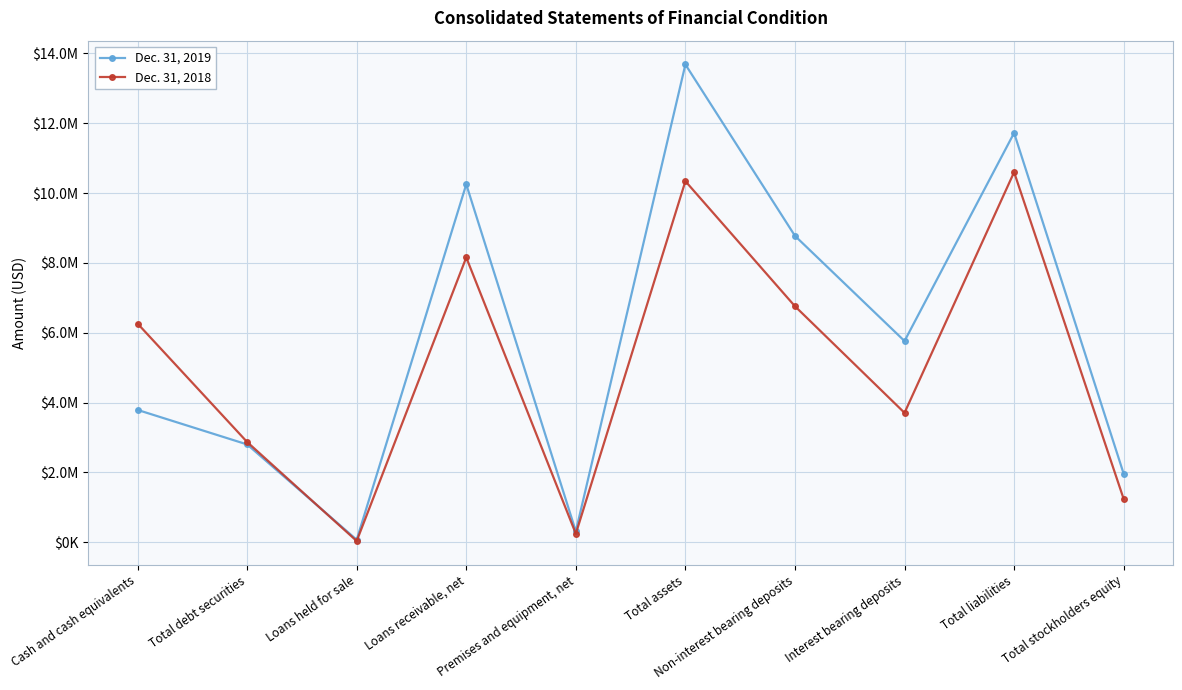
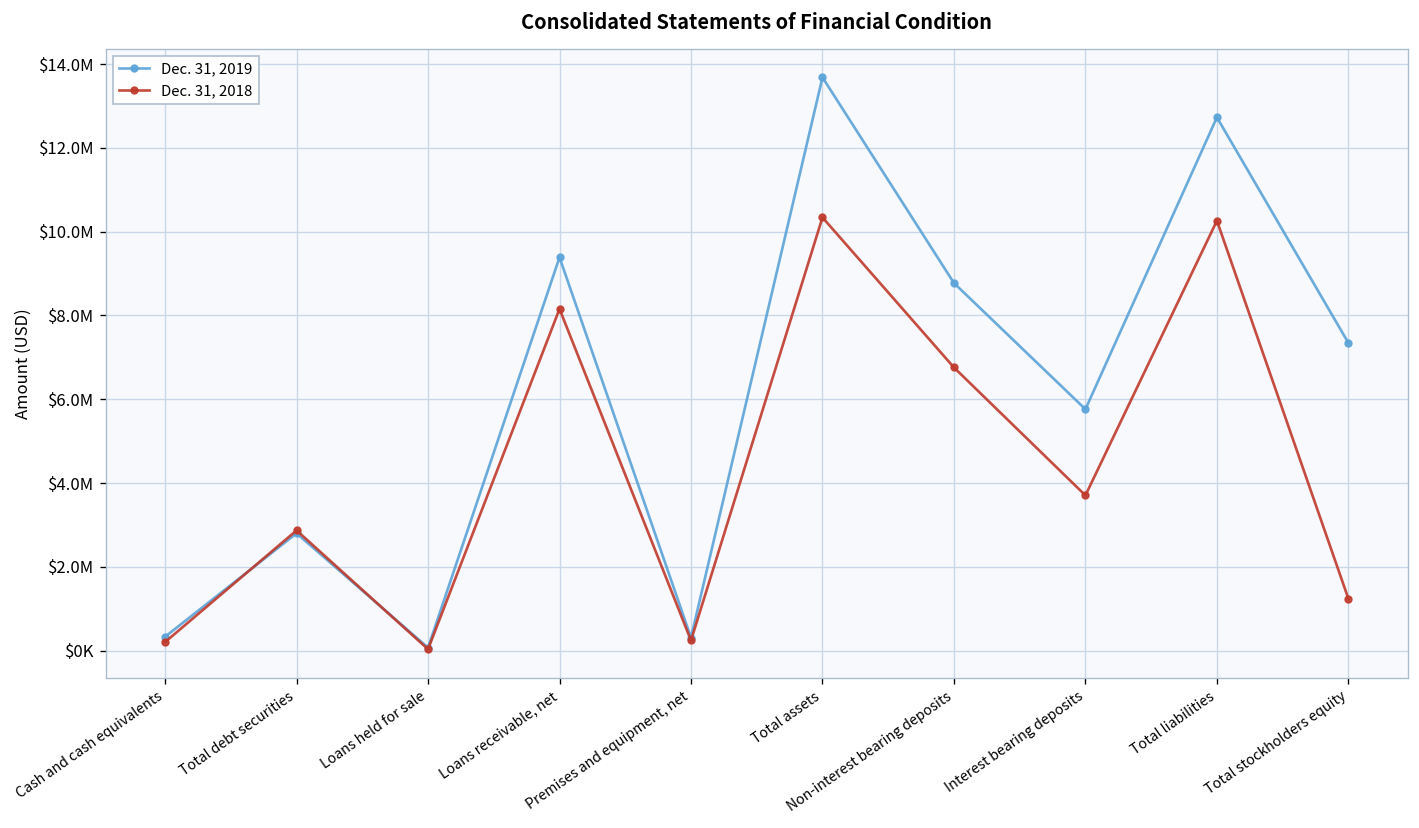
  {
    "Dec. 31, 2019": {
-     "Cash and cash equivalents": "$3800000",
-     "Loans receivable, net": "$10300000",
+     "Cash and cash equivalents": "$300000",
+     "Loans receivable, net": "$9400000",
      "Total assets": "$13700000",
      "Non-interest bearing deposits": "$8800000",
      "Interest bearing deposits": "$5800000",
-     "Total liabilities": "$11700000",
-     "Total stockholders equity": "$2000000"
+     "Total liabilities": "$12700000",
+     "Total stockholders equity": "$7300000"
    },
    "Dec. 31, 2018": {
-     "Cash and cash equivalents": "$6300000",
+     "Cash and cash equivalents": "$200000",
      "Loans receivable, net": "$8200000",
      "Total assets": "$10300000",
      "Non-interest bearing deposits": "$6800000",
      "Interest bearing deposits": "$3700000",
-     "Total liabilities": "$10600000",
+     "Total liabilities": "$10300000",
      "Total stockholders equity": "$1200000"
    }
  }
